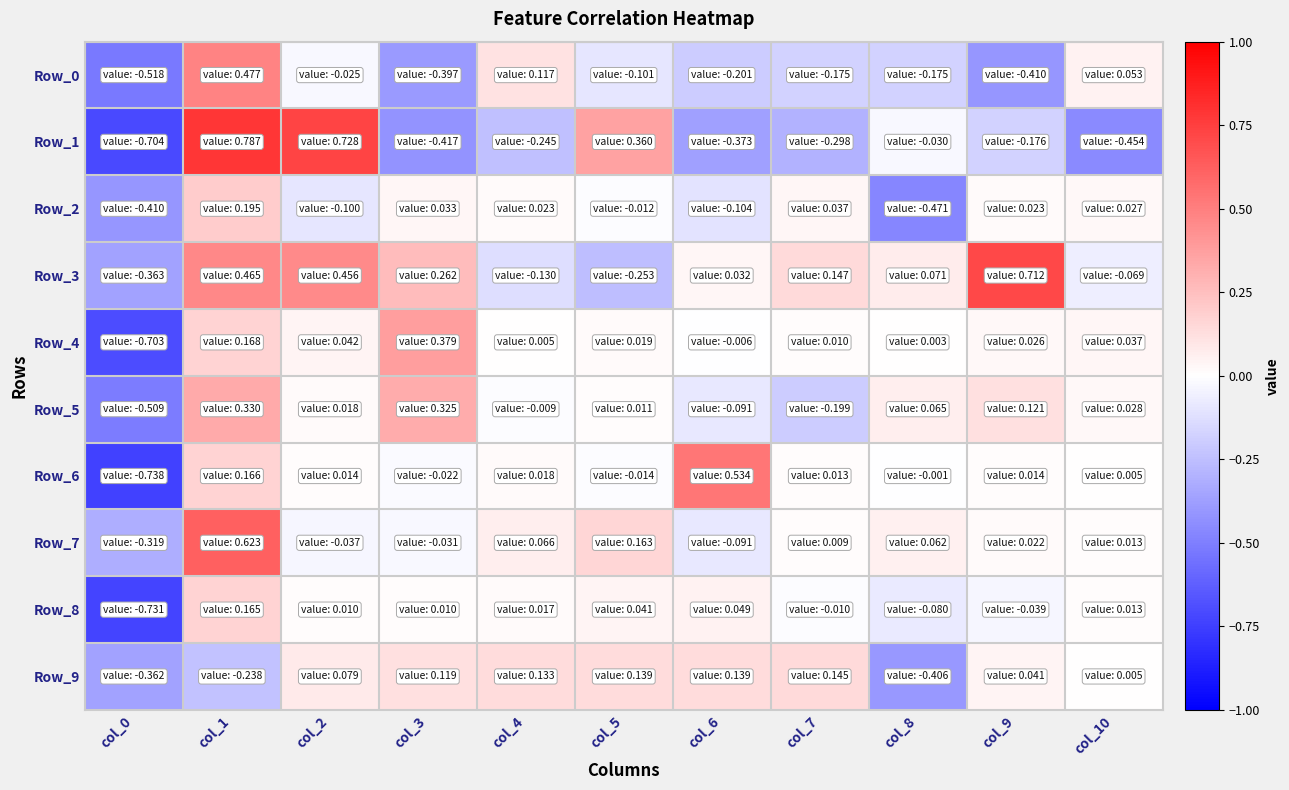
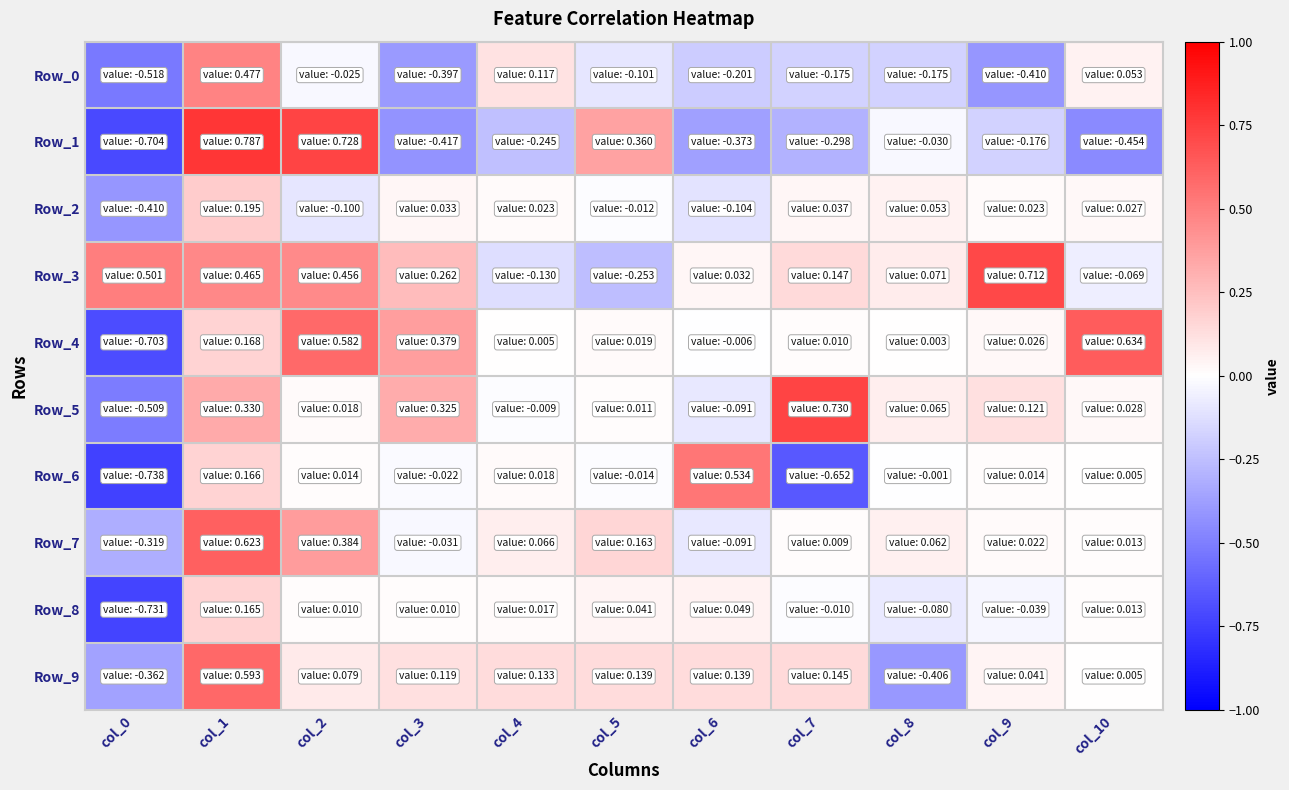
  {
    "Row_2": {
-     "col_8": -0.471
+     "col_8": 0.053
    },
    "Row_3": {
-     "col_0": -0.363
+     "col_0": 0.501
    },
    "Row_4": {
-     "col_2": 0.042,
-     "col_10": 0.037
+     "col_2": 0.582,
+     "col_10": 0.634
    },
    "Row_5": {
-     "col_7": -0.199
+     "col_7": 0.730
    },
    "Row_6": {
-     "col_7": 0.013
+     "col_7": -0.652
    },
    "Row_7": {
-     "col_2": -0.037
+     "col_2": 0.384
    },
    "Row_9": {
-     "col_1": -0.238
+     "col_1": 0.593
    }
  }
